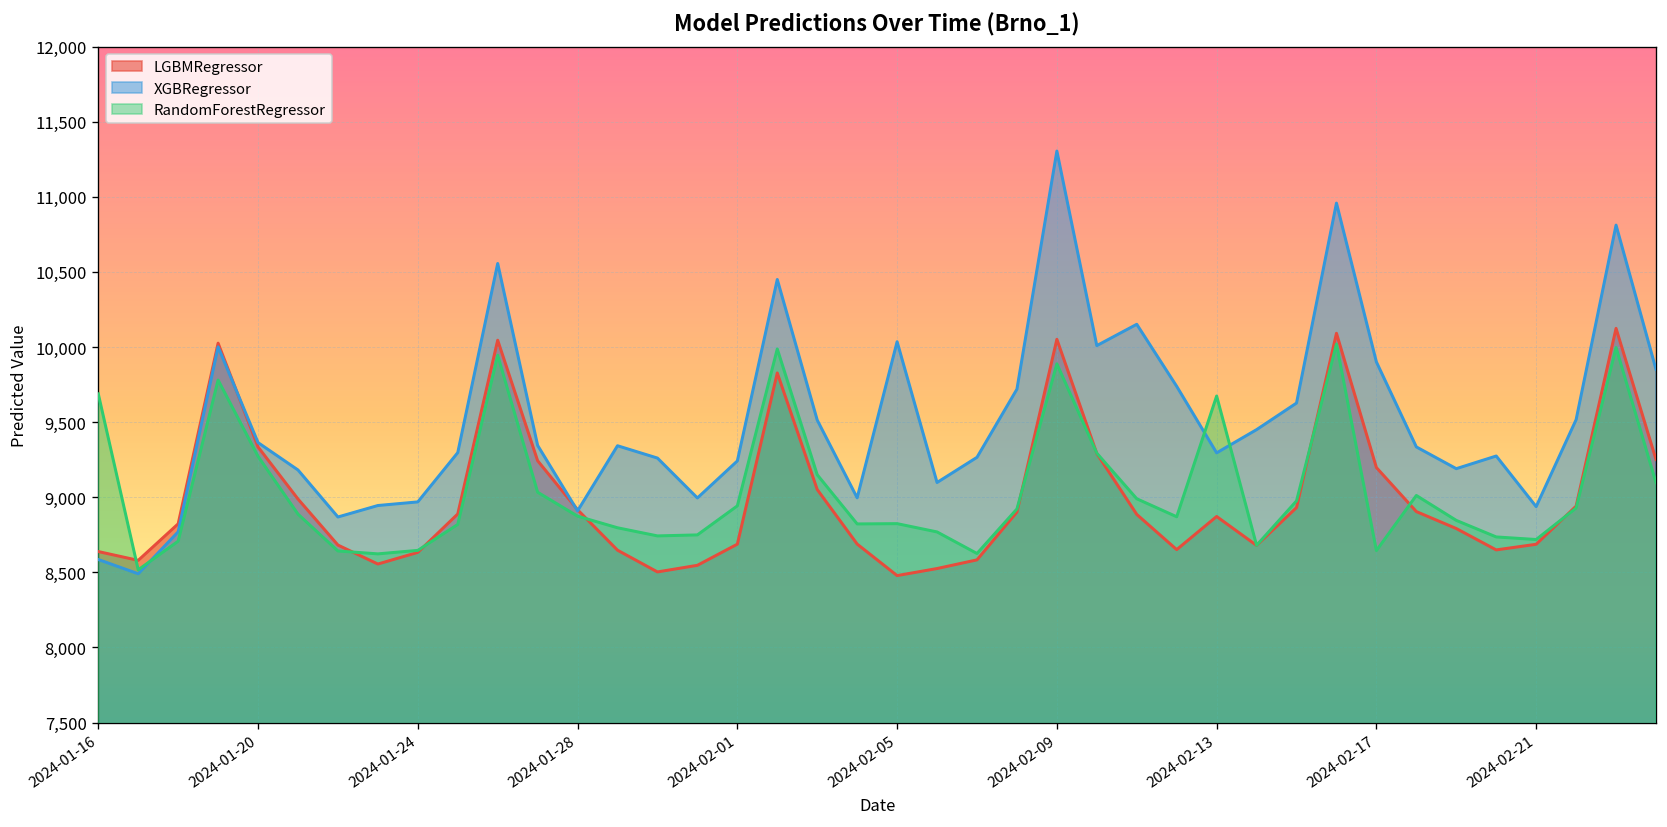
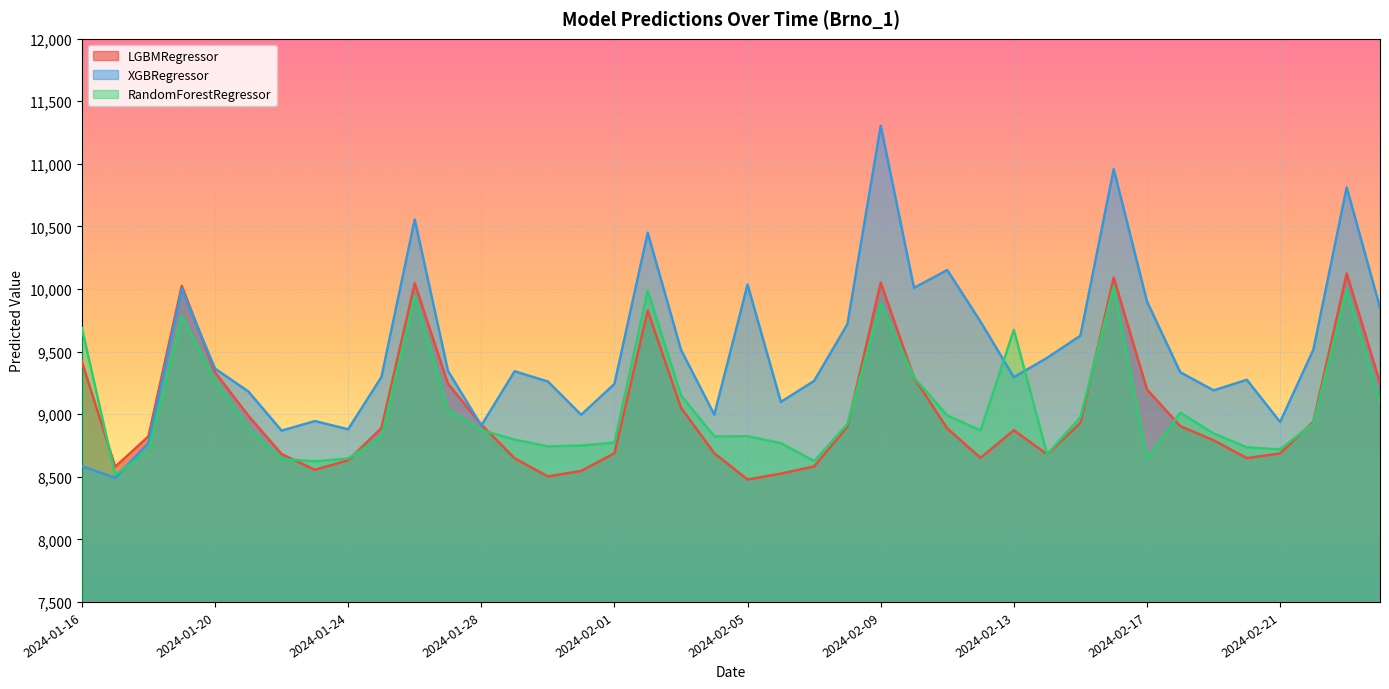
  {
    "LGBMRegressor": {
-     "2024-01-16": "8,640",
+     "2024-01-16": "9,420",
      "2024-01-20": "9,330",
      "2024-02-01": "8,690",
      "2024-02-05": "8,480",
      "2024-02-09": "10,050",
      "2024-02-13": "8,870",
      "2024-02-17": "9,200",
      "2024-02-21": "8,690"
    },
    "XGBRegressor": {
      "2024-01-16": "8,590",
      "2024-01-20": "9,360",
-     "2024-01-24": "8,970",
+     "2024-01-24": "8,880",
      "2024-02-01": "9,240",
      "2024-02-05": "10,040",
      "2024-02-09": "11,300",
      "2024-02-13": "9,300",
      "2024-02-17": "9,900",
      "2024-02-21": "8,940"
    },
    "RandomForestRegressor": {
      "2024-01-16": "9,690",
      "2024-01-20": "9,270",
      "2024-01-28": "8,870",
-     "2024-02-01": "8,940",
+     "2024-02-01": "8,770",
      "2024-02-05": "8,820",
      "2024-02-09": "9,890",
      "2024-02-13": "9,670",
      "2024-02-17": "8,640",
      "2024-02-21": "8,720"
    }
  }
